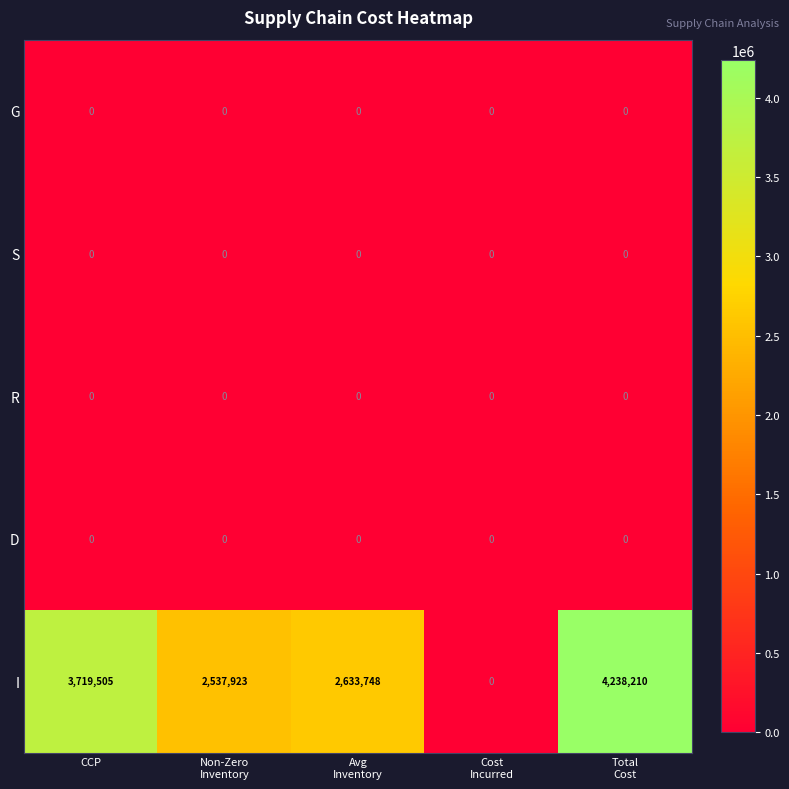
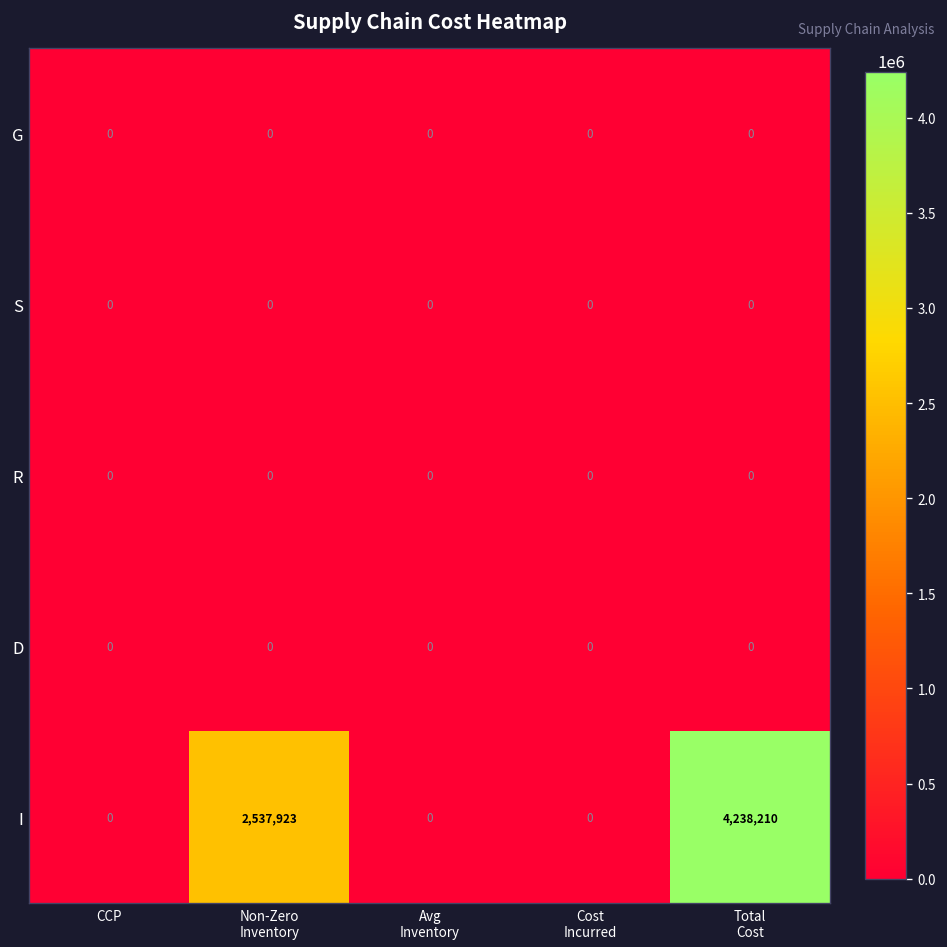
  {
    "G": {
      "CCP": "0",
      "Non-Zero Inventory": "0",
      "Avg Inventory": "0",
      "Cost Incurred": "0",
      "Total Cost": "0"
    },
    "S": {
      "CCP": "0",
      "Non-Zero Inventory": "0",
      "Avg Inventory": "0",
      "Cost Incurred": "0",
      "Total Cost": "0"
    },
    "R": {
      "CCP": "0",
      "Non-Zero Inventory": "0",
      "Avg Inventory": "0",
      "Cost Incurred": "0",
      "Total Cost": "0"
    },
    "D": {
      "CCP": "0",
      "Non-Zero Inventory": "0",
      "Avg Inventory": "0",
      "Cost Incurred": "0",
      "Total Cost": "0"
    },
    "I": {
-     "CCP": "3,719,505",
+     "CCP": "0",
      "Non-Zero Inventory": "2,537,923",
-     "Avg Inventory": "2,633,748",
+     "Avg Inventory": "0",
      "Cost Incurred": "0",
      "Total Cost": "4,238,210"
    }
  }
